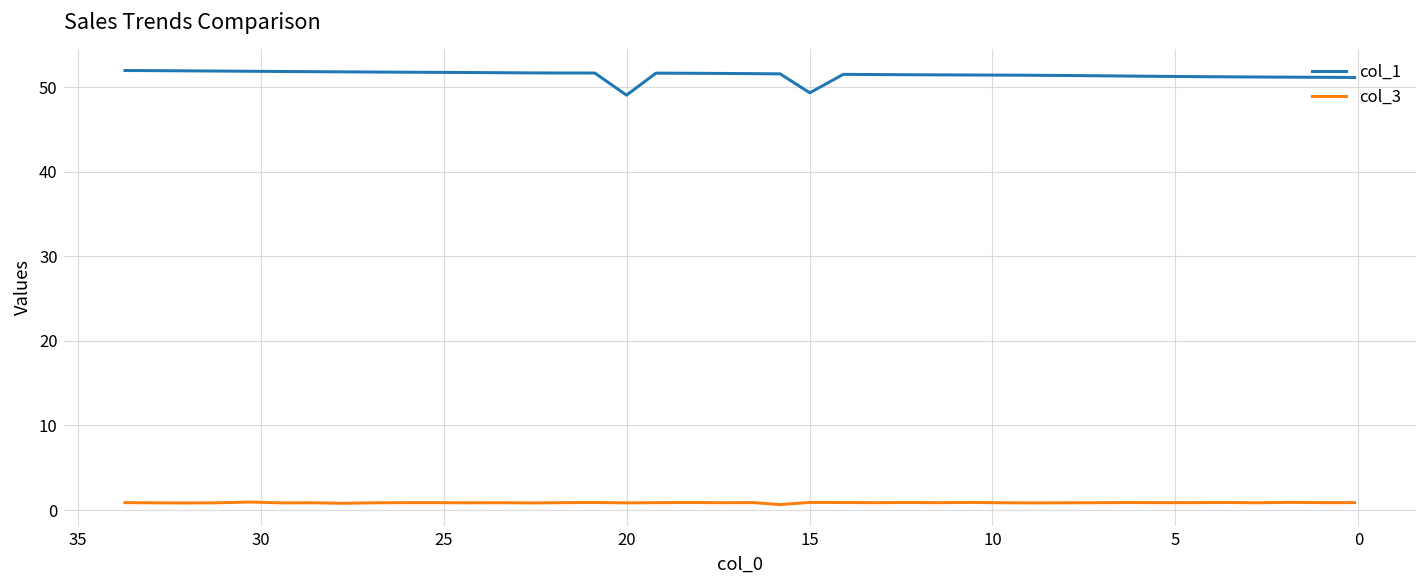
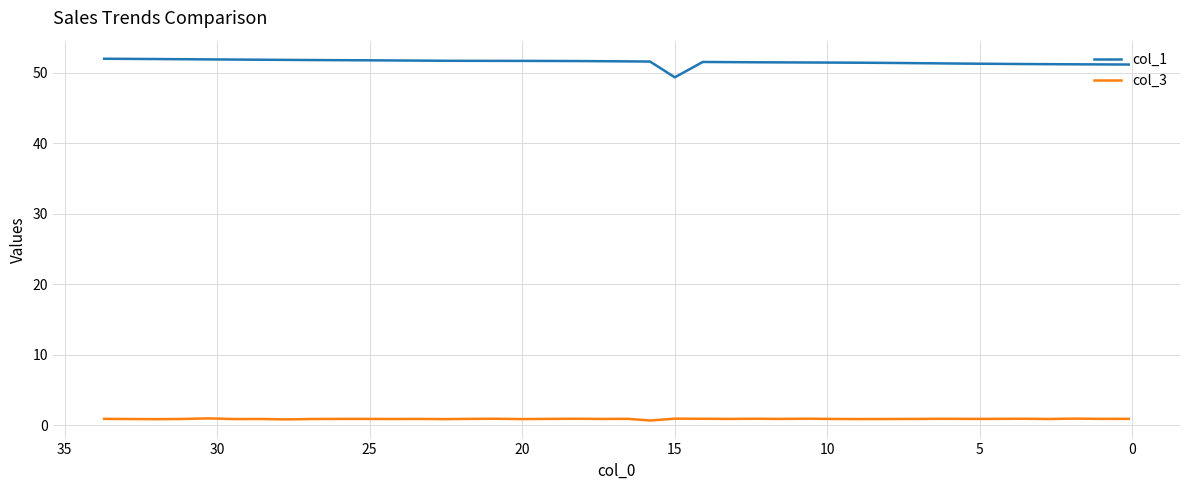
  {
    "col_1": {
-     "20": 49,
+     "20": 52,
      "15": 49
    },
    "col_3": {
      "20": 1,
      "15": 1
    }
  }
